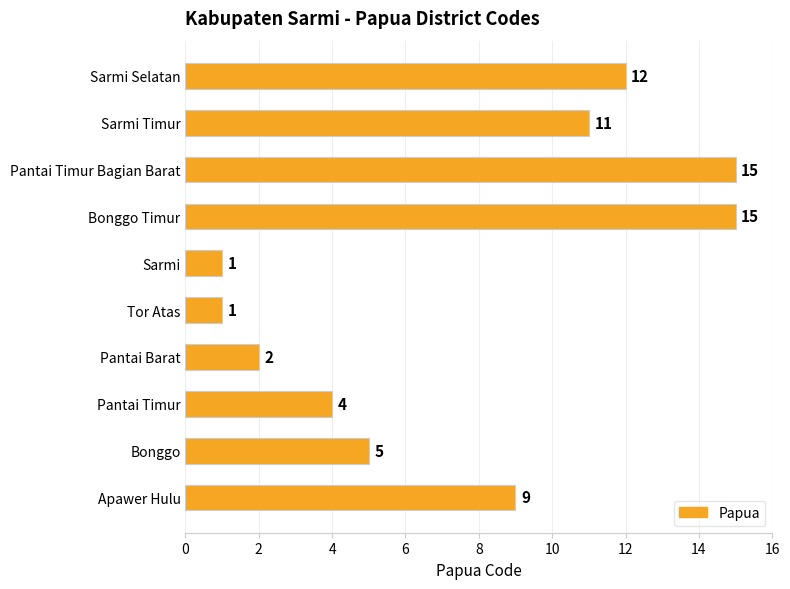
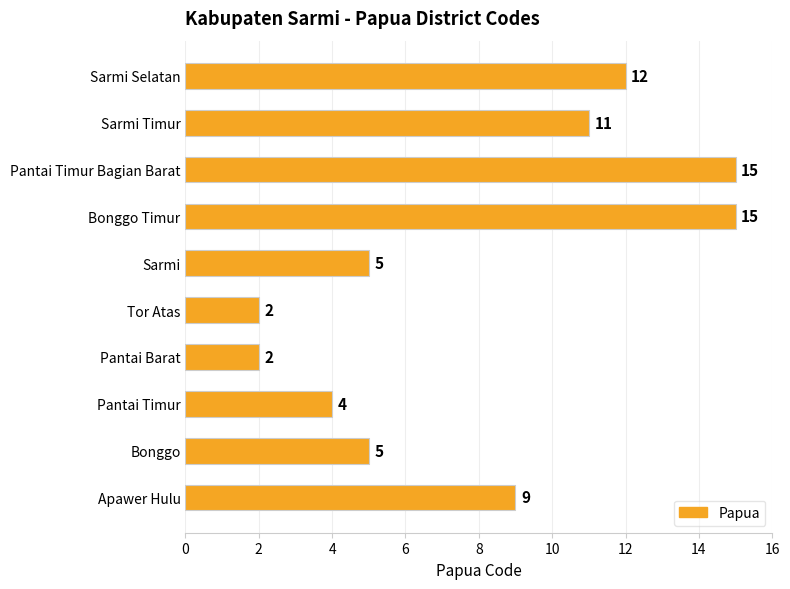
  {
    "Sarmi Selatan": 12,
    "Sarmi Timur": 11,
    "Pantai Timur Bagian Barat": 15,
    "Bonggo Timur": 15,
-   "Sarmi": 1,
-   "Tor Atas": 1,
+   "Sarmi": 5,
+   "Tor Atas": 2,
    "Pantai Barat": 2,
    "Pantai Timur": 4,
    "Bonggo": 5,
    "Apawer Hulu": 9
  }
